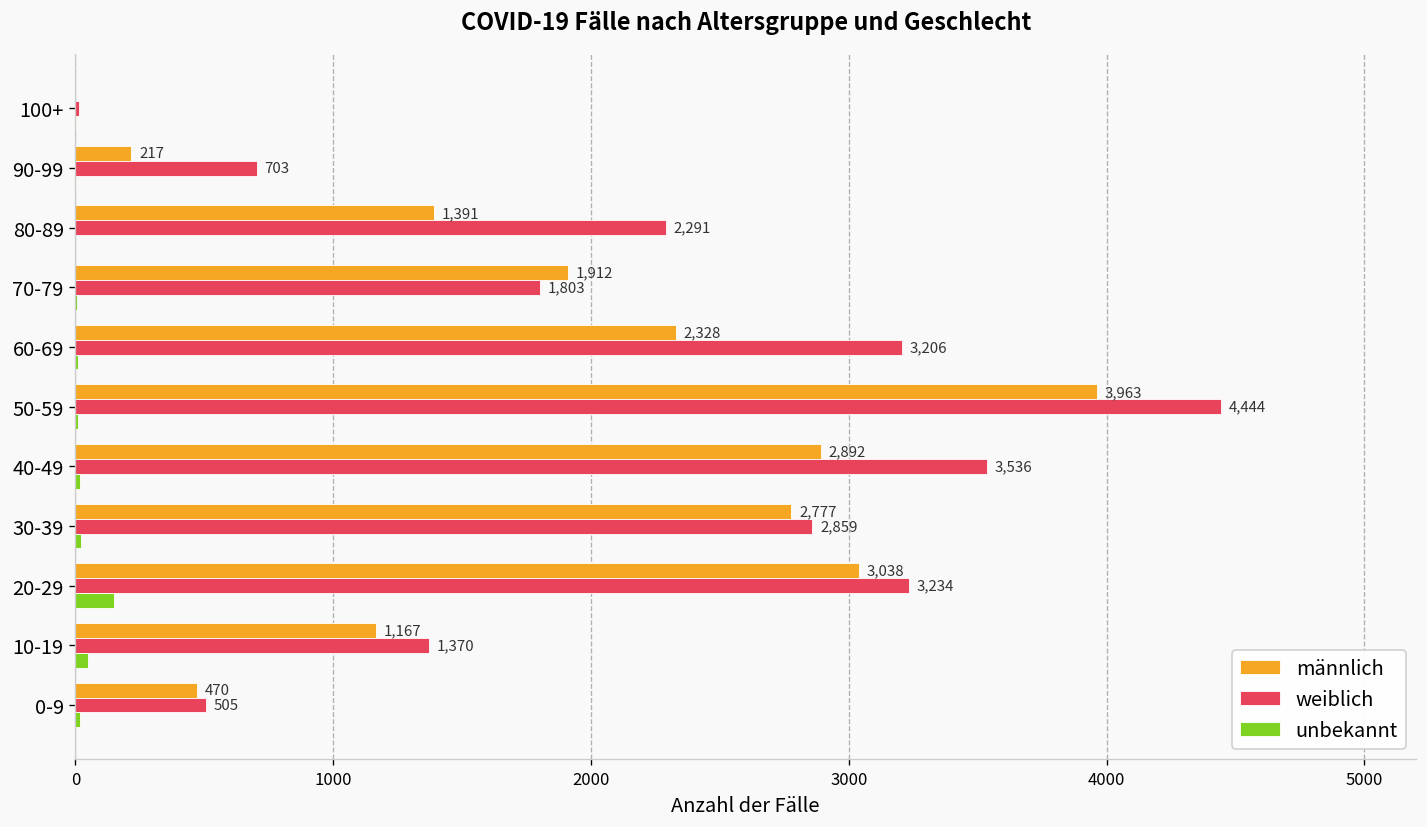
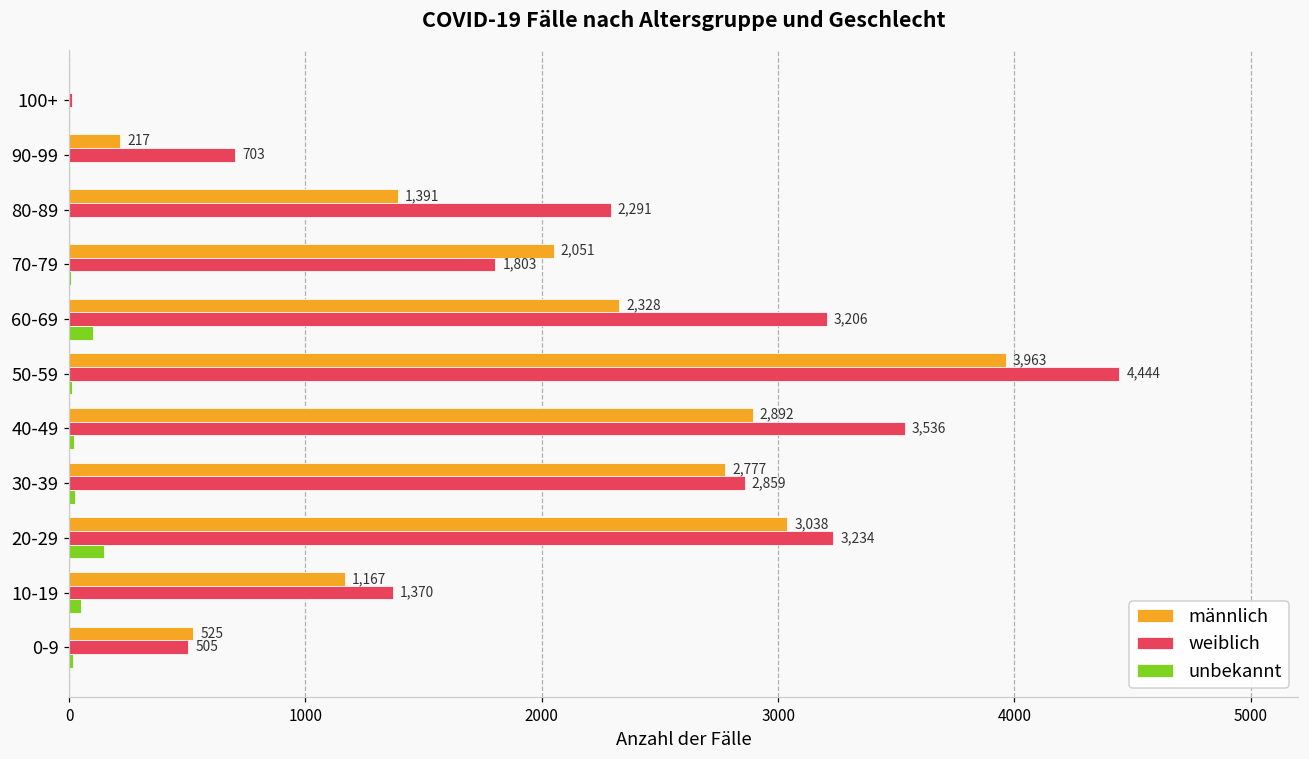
  {
    "männlich": {
      "90-99": "217",
      "80-89": "1,391",
-     "70-79": "1,912",
+     "70-79": "2,051",
      "60-69": "2,328",
      "50-59": "3,963",
      "40-49": "2,892",
      "30-39": "2,777",
      "20-29": "3,038",
      "10-19": "1,167",
-     "0-9": "470"
+     "0-9": "525"
    },
    "weiblich": {
      "90-99": "703",
      "80-89": "2,291",
      "70-79": "1,803",
      "60-69": "3,206",
      "50-59": "4,444",
      "40-49": "3,536",
      "30-39": "2,859",
      "20-29": "3,234",
      "10-19": "1,370",
      "0-9": "505"
    },
    "unbekannt": {
      "80-89": "0",
-     "60-69": "10",
+     "60-69": "100",
      "40-49": "20",
      "30-39": "20",
      "20-29": "150",
      "10-19": "50",
      "0-9": "20"
    }
  }
